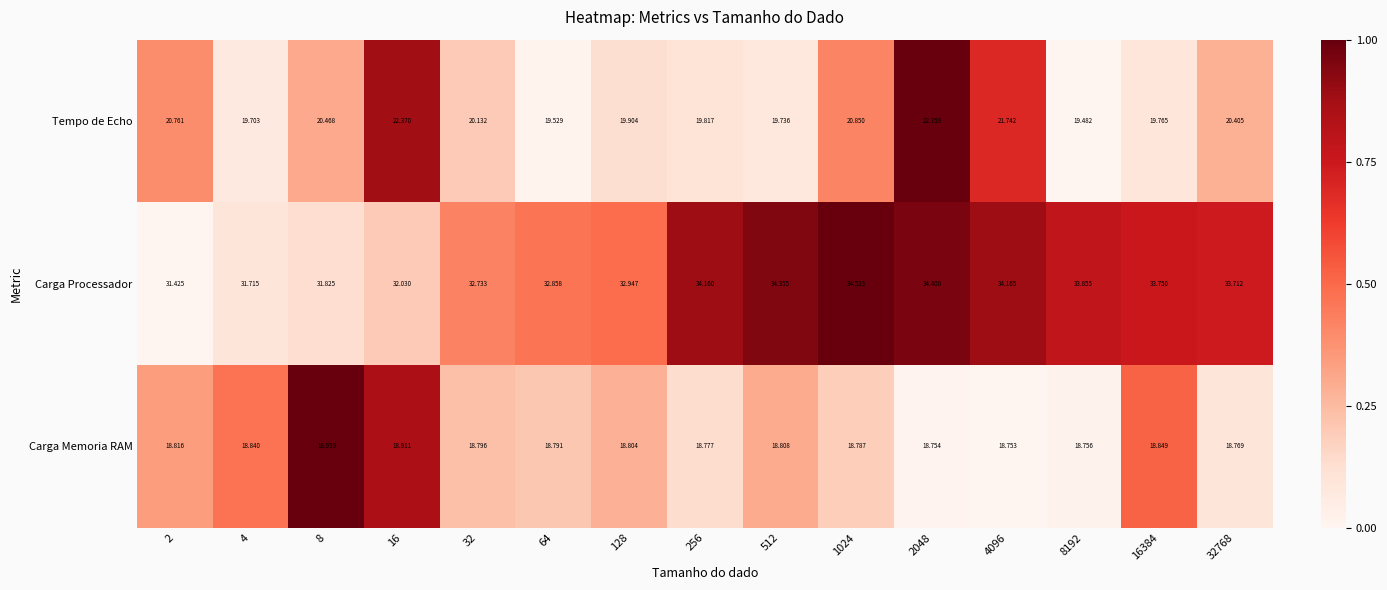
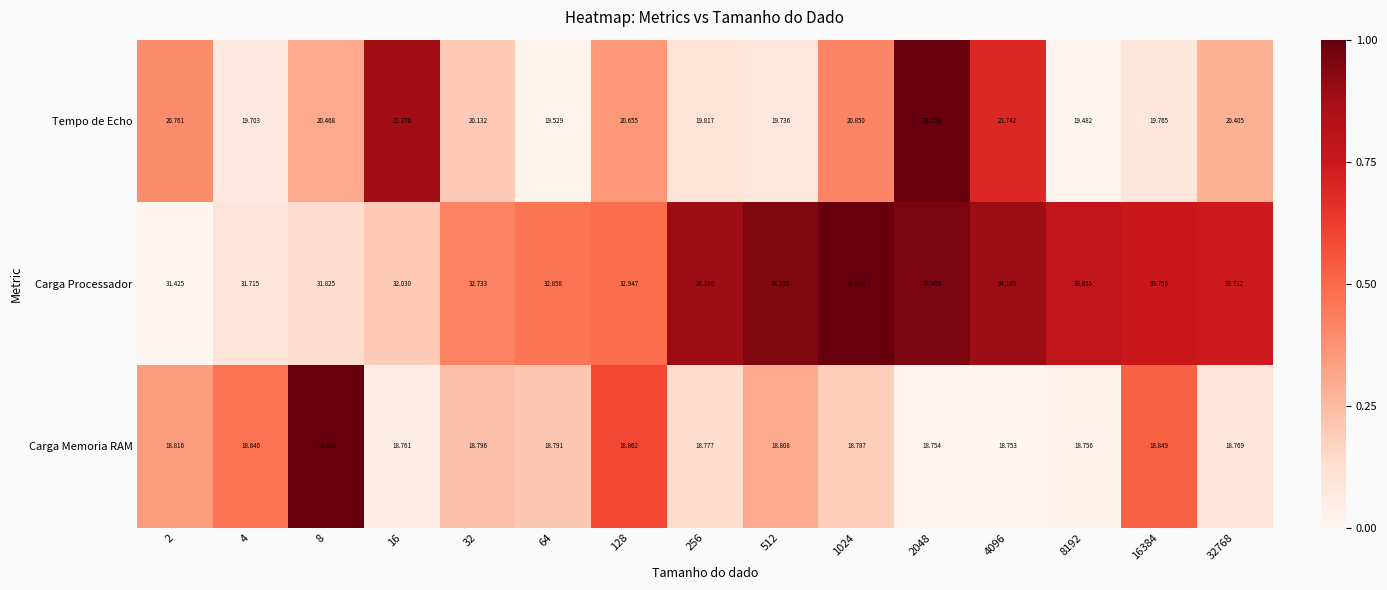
  {
    "Tempo de Echo": {
      "2": 20.761,
      "4": 19.703,
      "8": 20.468,
      "16": 22.370,
      "32": 20.132,
      "64": 19.529,
-     "128": 19.904,
+     "128": 20.655,
      "256": 19.817,
      "512": 19.736,
      "1024": 20.850,
      "2048": 22.759,
      "4096": 21.742,
      "8192": 19.482,
      "16384": 19.765,
      "32768": 20.405
    },
    "Carga Processador": {
      "2": 31.425,
      "4": 31.715,
      "8": 31.825,
      "16": 32.030,
      "32": 32.733,
      "64": 32.858,
      "128": 32.947,
      "256": 34.160,
      "512": 34.355,
      "1024": 34.523,
      "2048": 34.400,
      "4096": 34.165,
      "8192": 33.855,
      "16384": 33.750,
      "32768": 33.712
    },
    "Carga Memoria RAM": {
      "2": 18.816,
      "4": 18.840,
      "8": 18.939,
-     "16": 18.911,
+     "16": 18.761,
      "32": 18.796,
      "64": 18.791,
-     "128": 18.804,
+     "128": 18.862,
      "256": 18.777,
      "512": 18.808,
      "1024": 18.787,
      "2048": 18.754,
      "4096": 18.753,
      "8192": 18.756,
      "16384": 18.849,
      "32768": 18.769
    }
  }
